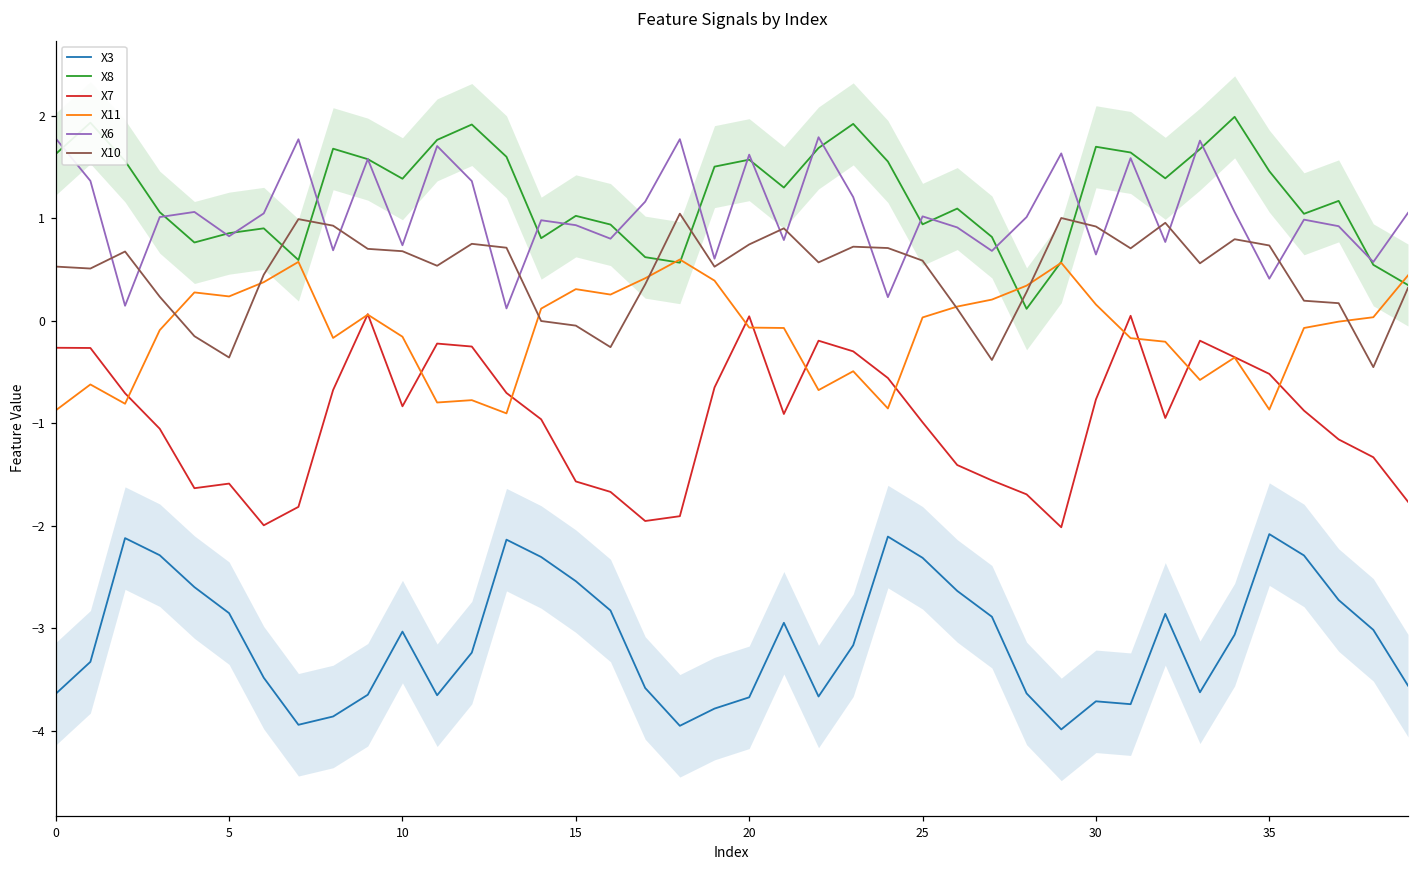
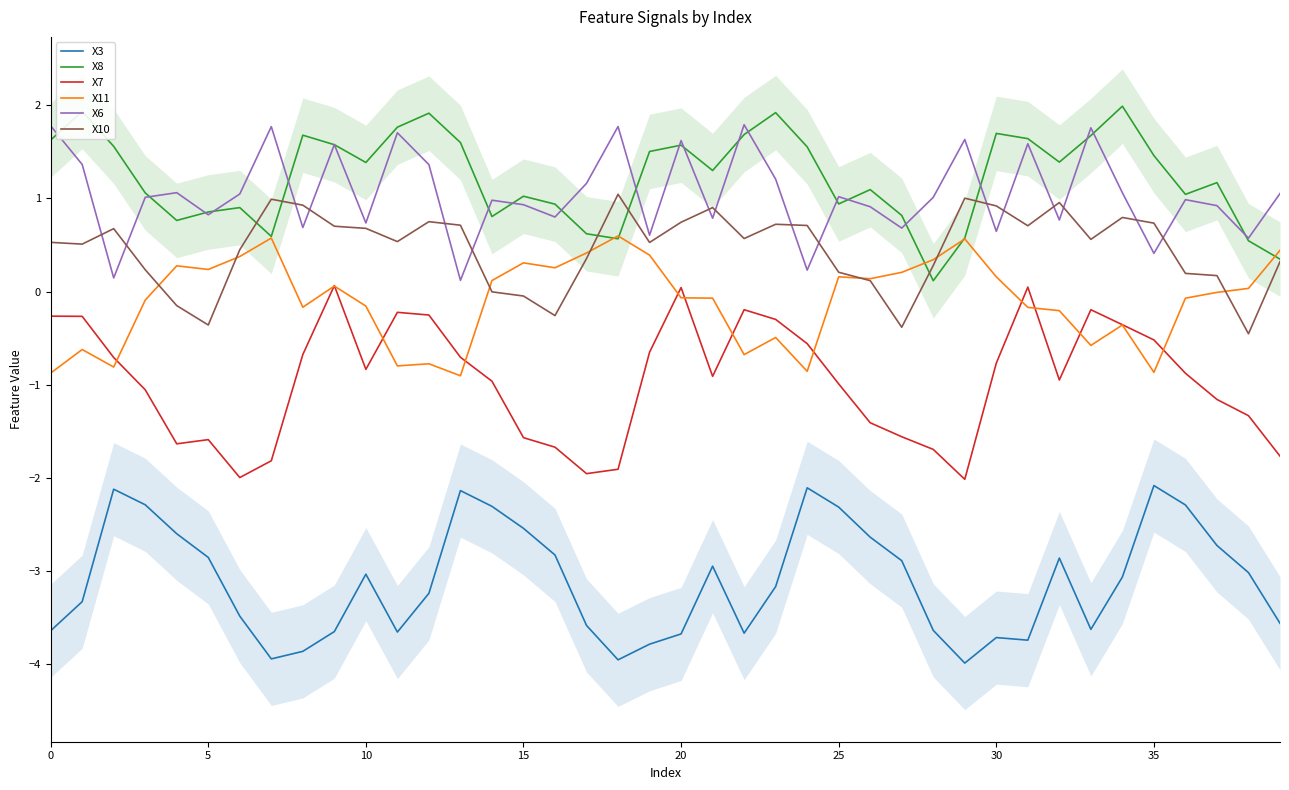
  {
    "X7": {
      "0": -0.3,
      "5": -1.6,
      "10": -0.8,
      "15": -1.6,
      "20": 0.0,
      "25": -1.0,
      "30": -0.8,
      "35": -0.5
    },
    "X11": {
      "0": -0.9,
      "5": 0.2,
      "10": -0.2,
      "15": 0.3,
      "20": -0.1,
-     "25": 0.0,
+     "25": 0.2,
      "30": 0.2,
      "35": -0.9
    },
    "X6": {
      "0": 1.8,
      "5": 0.8,
      "10": 0.7,
      "15": 0.9,
      "20": 1.6,
      "25": 1.0,
      "30": 0.6,
      "35": 0.4
    },
    "X10": {
      "0": 0.5,
      "5": -0.4,
      "10": 0.7,
      "15": 0.0,
      "20": 0.7,
-     "25": 0.6,
+     "25": 0.2,
      "30": 0.9,
      "35": 0.7
    }
  }
